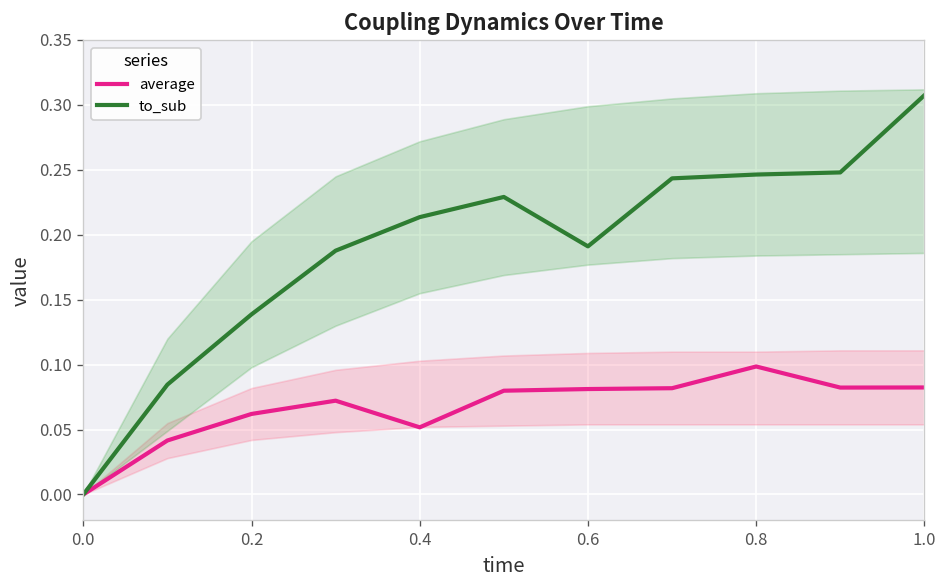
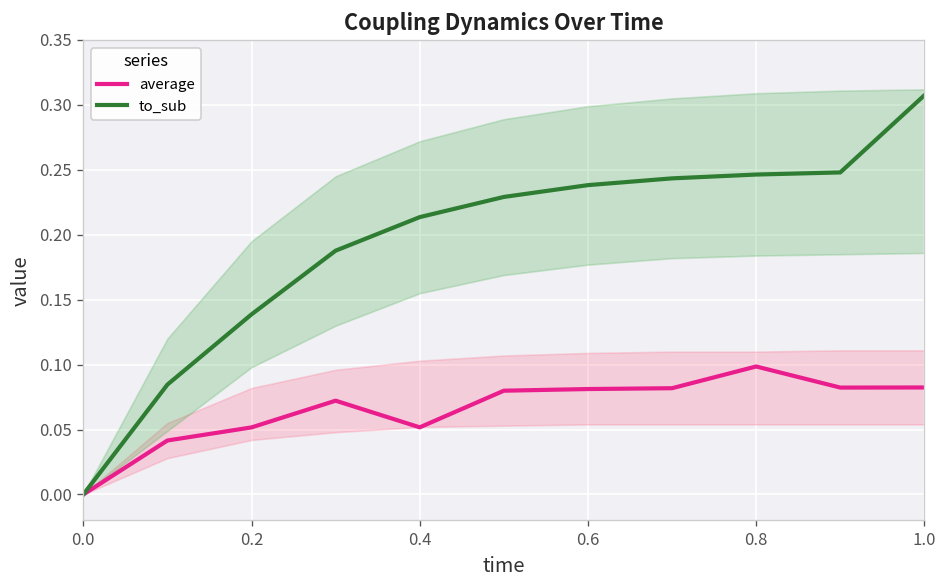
  {
    "average": {
-     "0.2": 0.062,
+     "0.2": 0.052,
      "0.4": 0.052,
      "0.6": 0.081,
      "0.8": 0.099,
      "1.0": 0.082
    },
    "to_sub": {
      "0.2": 0.139,
      "0.4": 0.214,
-     "0.6": 0.191,
+     "0.6": 0.238,
      "0.8": 0.246,
      "1.0": 0.307
    }
  }
